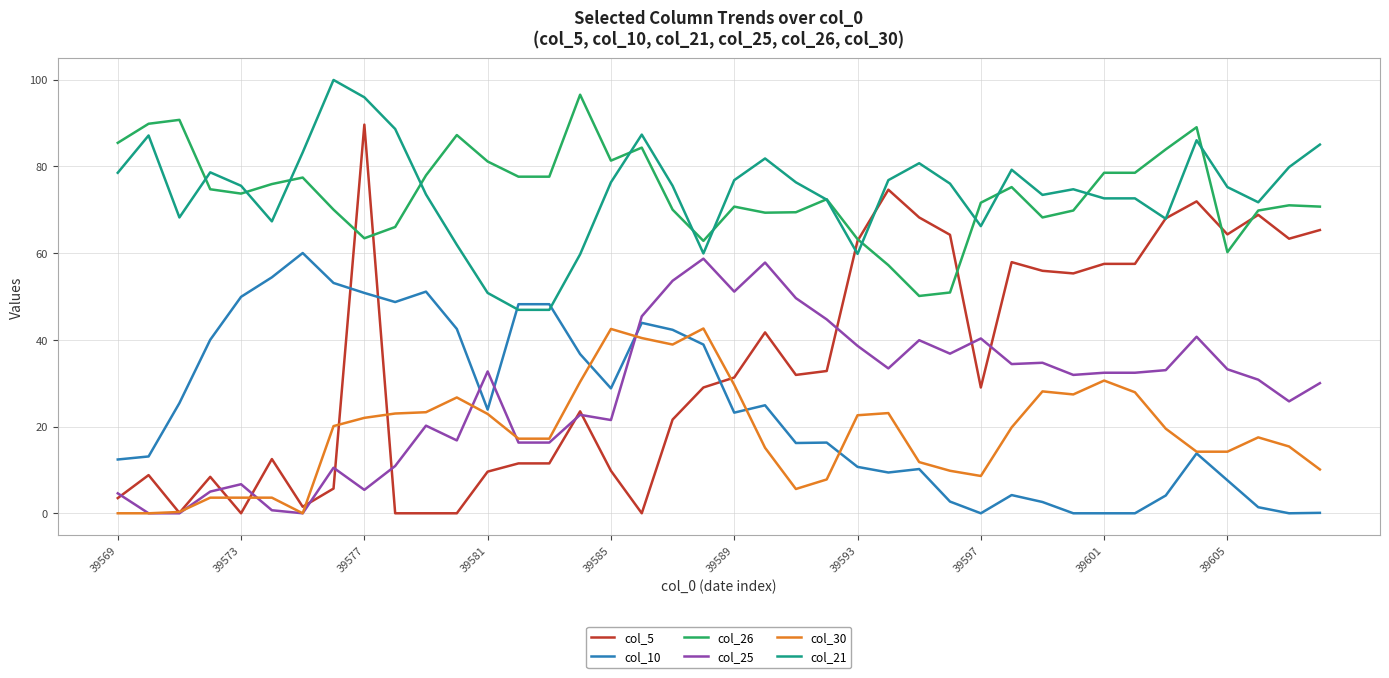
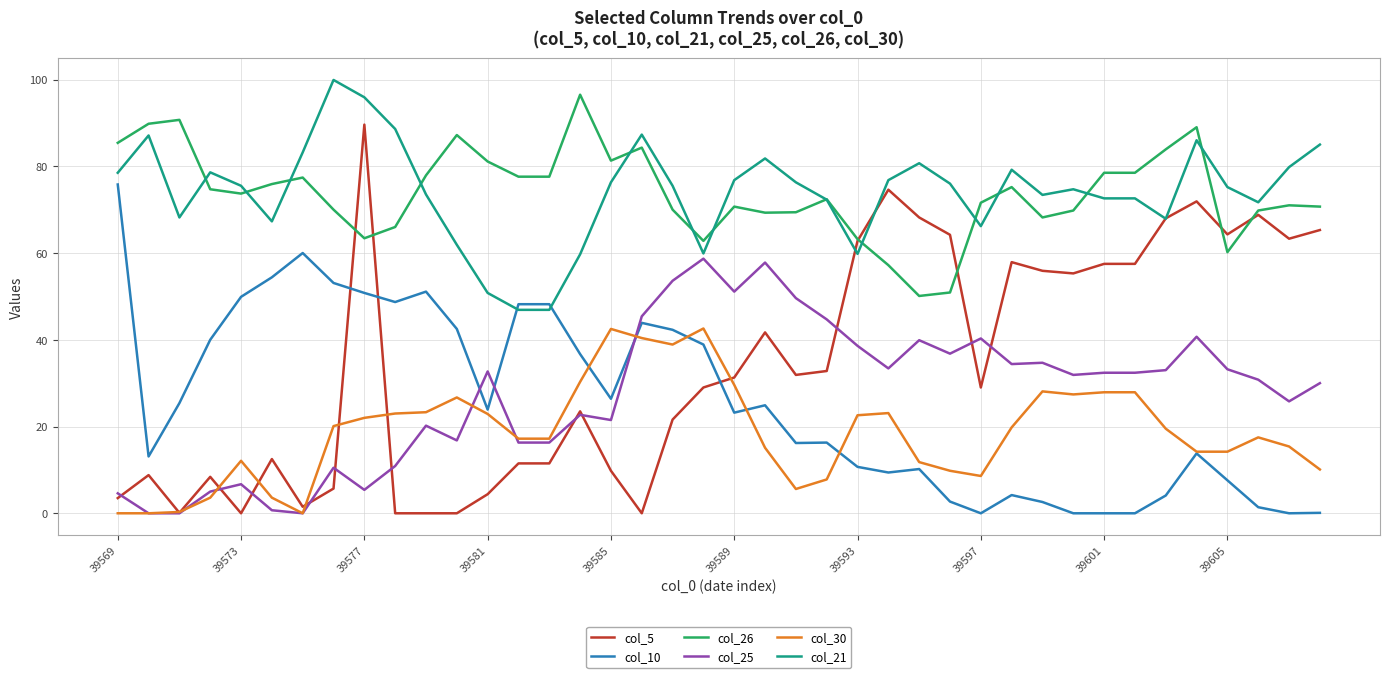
  {
    "col_5": {
      "39569": 4,
      "39573": 0,
      "39577": 90,
-     "39581": 10,
+     "39581": 4,
      "39585": 10,
      "39589": 31,
      "39597": 29,
      "39601": 58,
      "39605": 64
    },
    "col_10": {
-     "39569": 12,
+     "39569": 76,
      "39573": 50,
      "39577": 51,
      "39581": 24,
-     "39585": 29,
+     "39585": 26,
      "39589": 23,
      "39593": 11,
      "39597": 0,
      "39601": 0,
      "39605": 8
    },
    "col_25": {
      "39569": 5,
      "39573": 7,
      "39577": 5,
      "39581": 33,
      "39585": 22,
      "39589": 51,
      "39593": 39,
      "39597": 40,
      "39601": 32,
      "39605": 33
    },
    "col_30": {
      "39569": 0,
-     "39573": 4,
+     "39573": 12,
      "39577": 22,
      "39581": 23,
      "39585": 43,
      "39589": 30,
      "39593": 23,
      "39597": 9,
-     "39601": 31,
+     "39601": 28,
      "39605": 14
    }
  }
